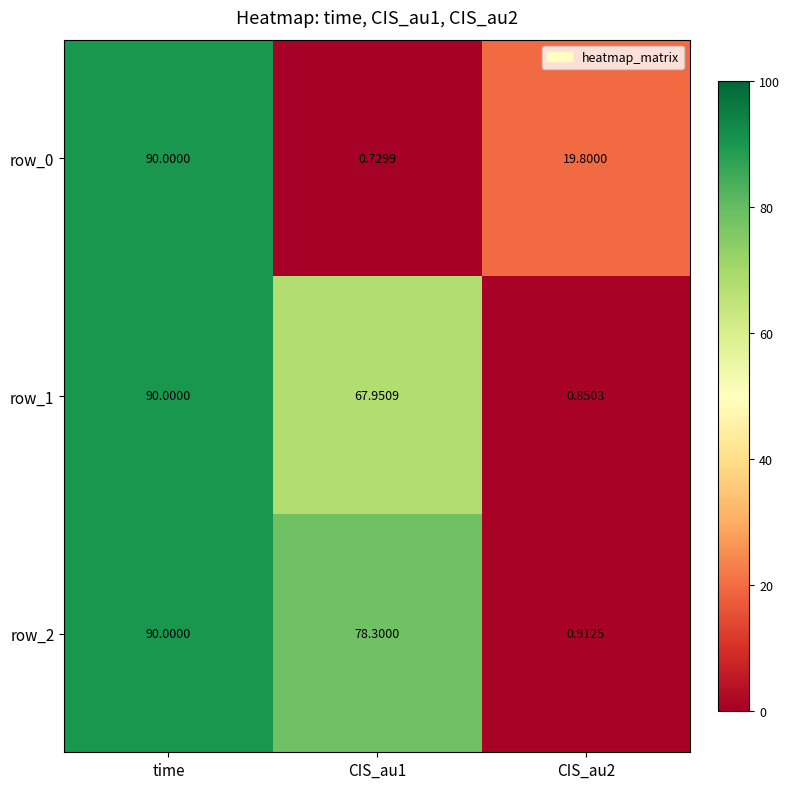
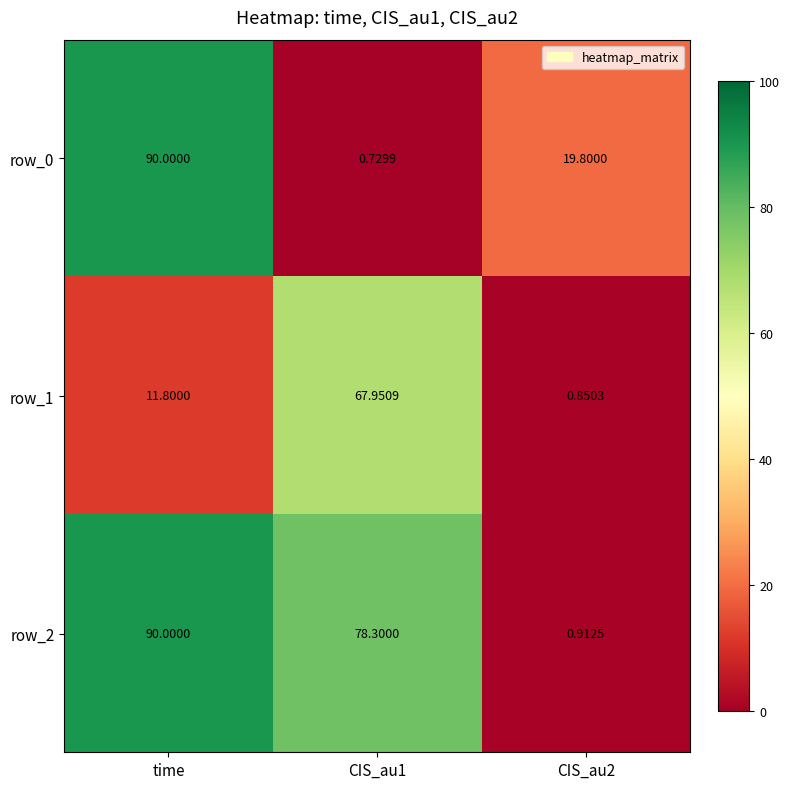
  {
    "row_0": {
      "time": 90.0000,
      "CIS_au1": 0.7299,
      "CIS_au2": 19.8000
    },
    "row_1": {
-     "time": 90.0000,
+     "time": 11.8000,
      "CIS_au1": 67.9509,
      "CIS_au2": 0.8503
    },
    "row_2": {
      "time": 90.0000,
      "CIS_au1": 78.3000,
      "CIS_au2": 0.9125
    }
  }
